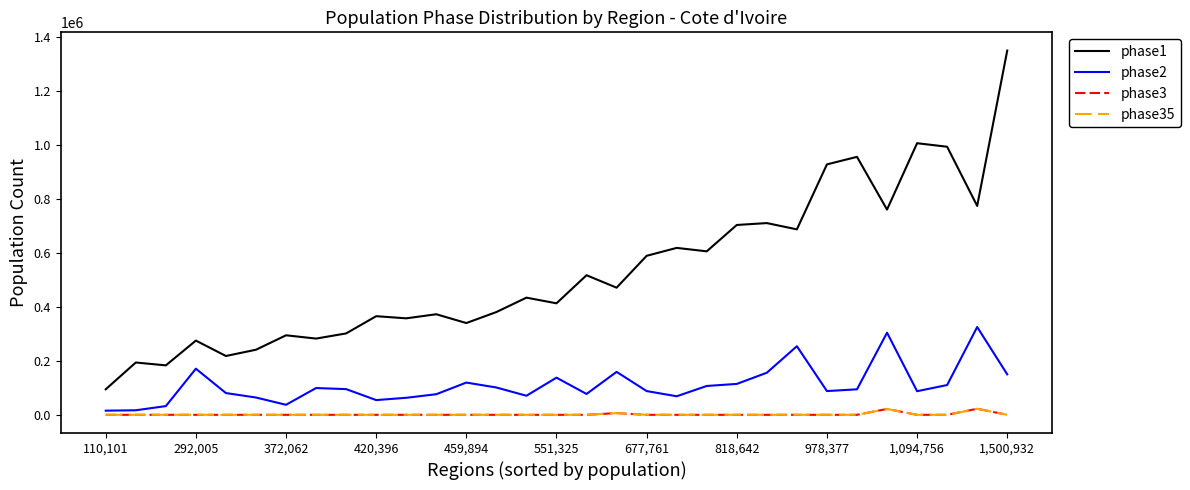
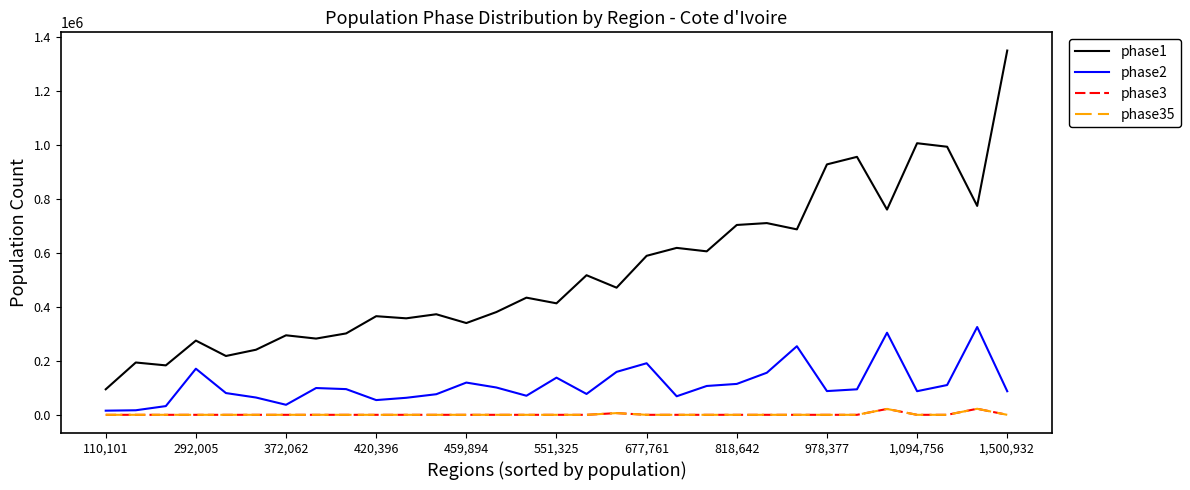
  {
    "phase1": {
      "110,101": 90000,
      "292,005": 280000,
      "372,062": 290000,
      "420,396": 370000,
      "459,894": 340000,
      "551,325": 410000,
      "677,761": 590000,
      "818,642": 700000,
      "978,377": 930000,
      "1,094,756": 1010000,
      "1,500,932": 1350000
    },
    "phase2": {
      "110,101": 20000,
      "292,005": 170000,
      "372,062": 40000,
      "420,396": 50000,
      "459,894": 120000,
      "551,325": 140000,
-     "677,761": 90000,
+     "677,761": 190000,
      "818,642": 110000,
      "978,377": 90000,
      "1,094,756": 90000,
-     "1,500,932": 150000
+     "1,500,932": 90000
    },
    "phase35": {
      "110,101": 0,
      "292,005": 0,
      "372,062": 0,
      "420,396": 0,
      "459,894": 0,
      "551,325": 0,
      "677,761": 0,
      "818,642": 0,
      "978,377": 0,
      "1,094,756": 0,
      "1,500,932": 0
    }
  }
